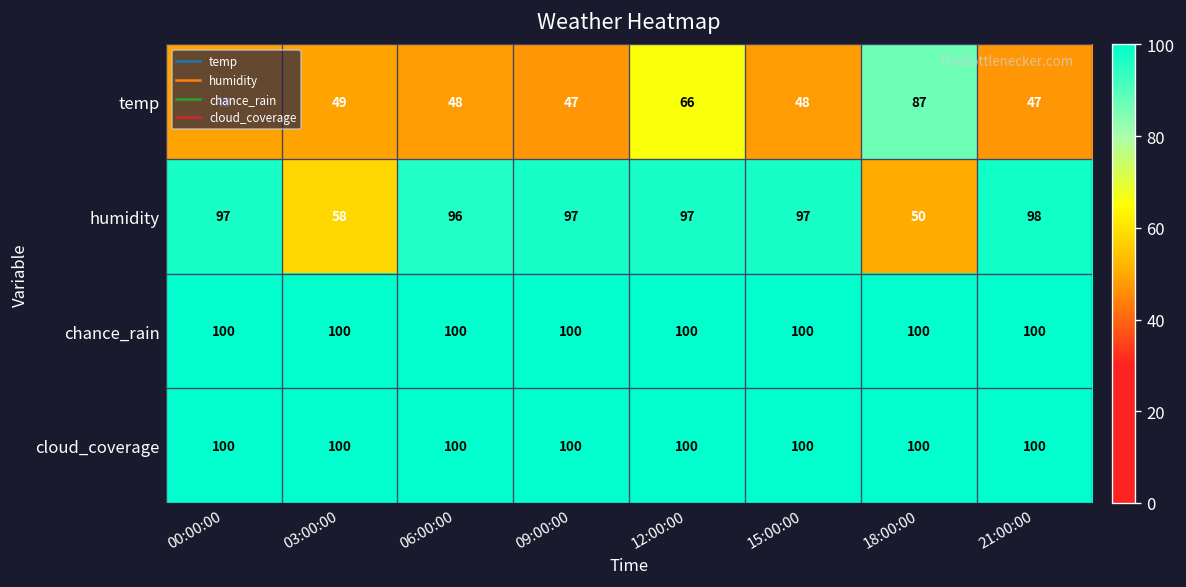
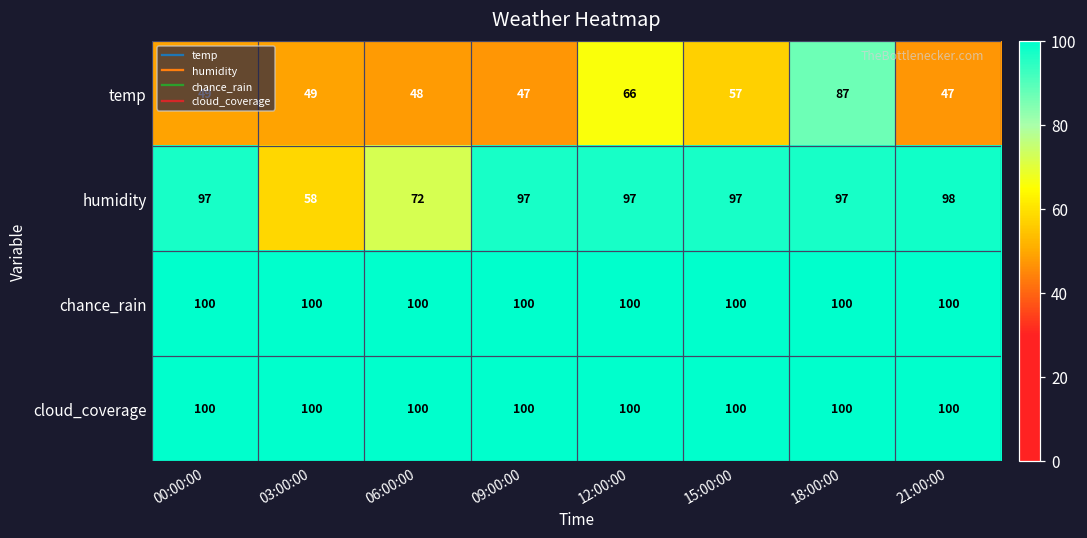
  {
    "temp": {
      "03:00:00": 49,
      "06:00:00": 48,
      "09:00:00": 47,
      "12:00:00": 66,
-     "15:00:00": 48,
+     "15:00:00": 57,
      "18:00:00": 87
    },
    "humidity": {
      "00:00:00": 97,
      "03:00:00": 58,
-     "06:00:00": 96,
+     "06:00:00": 72,
      "09:00:00": 97,
      "12:00:00": 97,
      "15:00:00": 97,
-     "18:00:00": 50,
+     "18:00:00": 97,
      "21:00:00": 98
    },
    "chance_rain": {
      "00:00:00": 100,
      "03:00:00": 100,
      "06:00:00": 100,
      "09:00:00": 100,
      "12:00:00": 100,
      "15:00:00": 100,
      "18:00:00": 100,
      "21:00:00": 100
    },
    "cloud_coverage": {
      "00:00:00": 100,
      "03:00:00": 100,
      "06:00:00": 100,
      "09:00:00": 100,
      "12:00:00": 100,
      "15:00:00": 100,
      "18:00:00": 100,
      "21:00:00": 100
    }
  }
